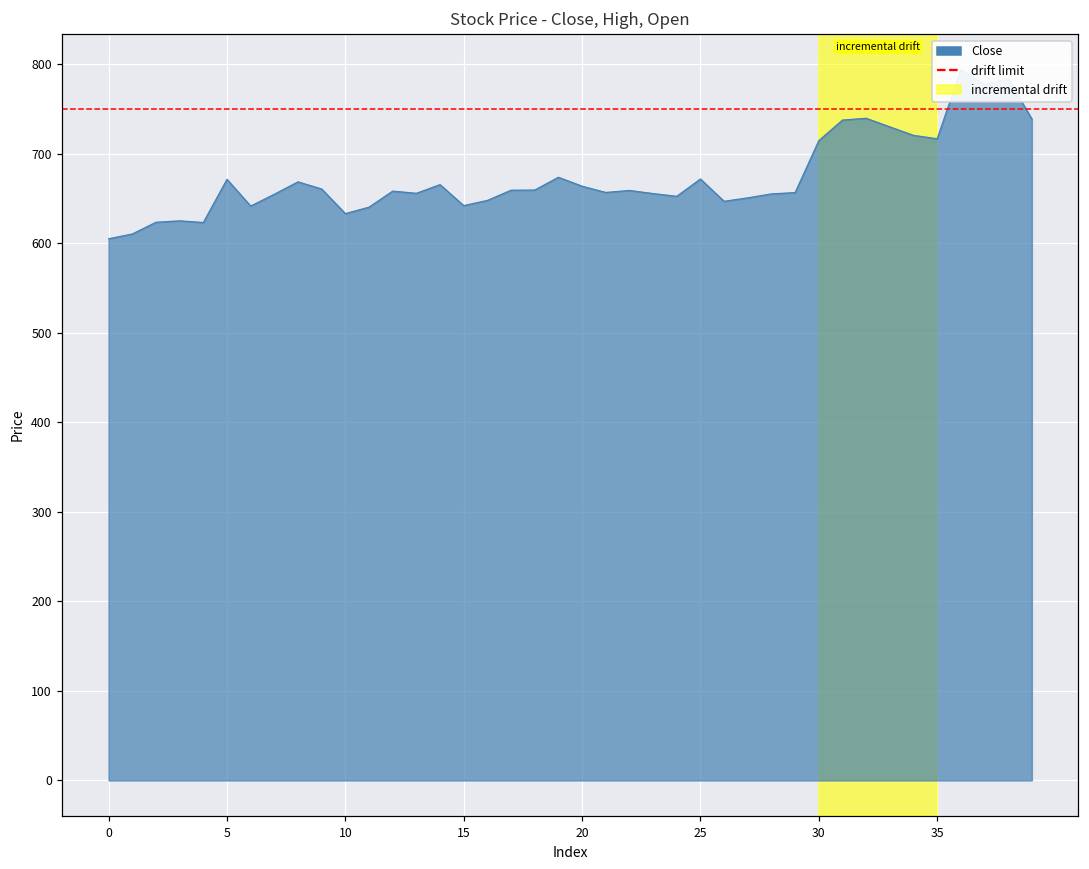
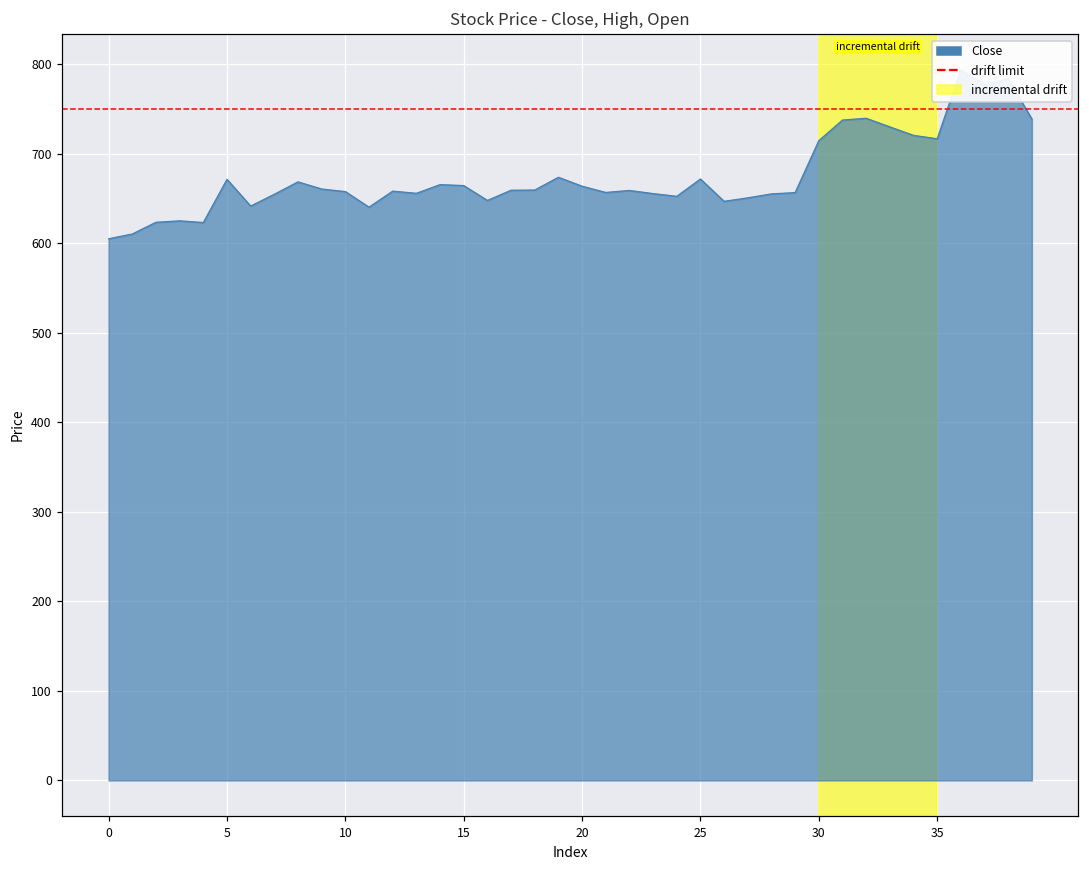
  {
    "0": 610,
    "5": 670,
-   "10": 630,
-   "15": 640,
+   "10": 660,
+   "15": 660,
    "20": 660,
    "25": 670
  }
